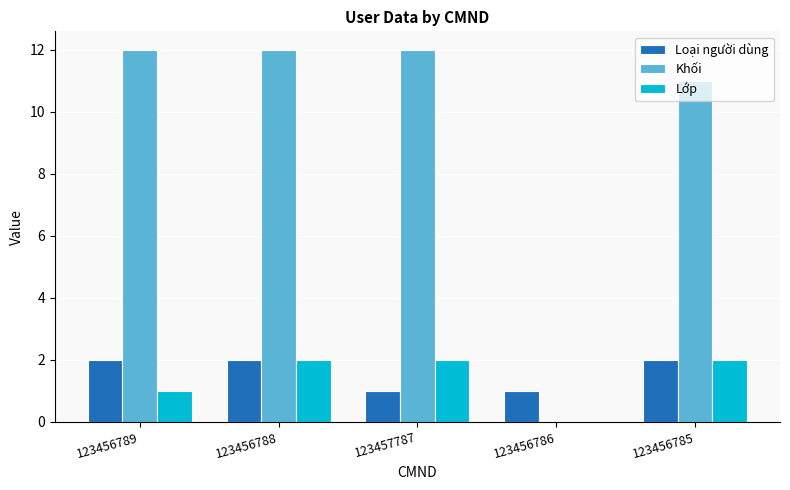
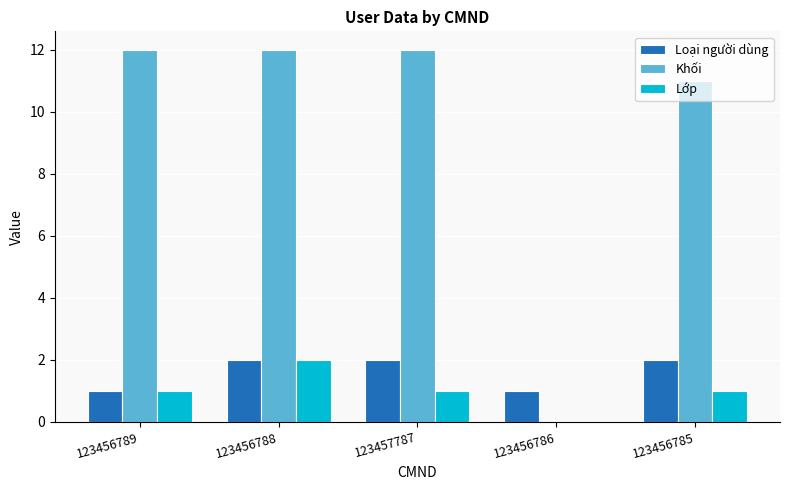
  {
    "Loại người dùng": {
-     "123456789": 2,
+     "123456789": 1,
      "123456788": 2,
-     "123457787": 1,
+     "123457787": 2,
      "123456786": 1,
      "123456785": 2
    },
    "Khối": {
      "123456789": 12,
      "123456788": 12,
      "123457787": 12,
      "123456786": 0
    },
    "Lớp": {
      "123456789": 1,
      "123456788": 2,
-     "123457787": 2,
+     "123457787": 1,
      "123456786": 0,
-     "123456785": 2
+     "123456785": 1
    }
  }
